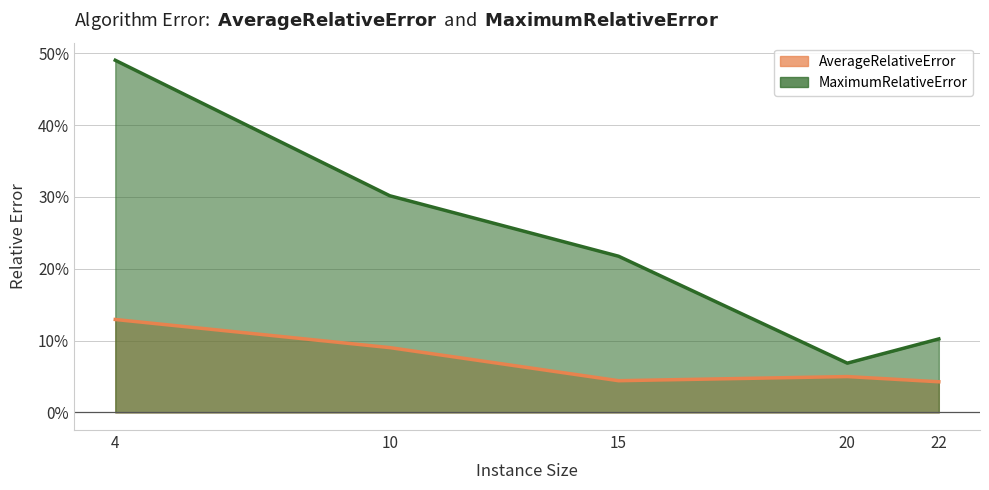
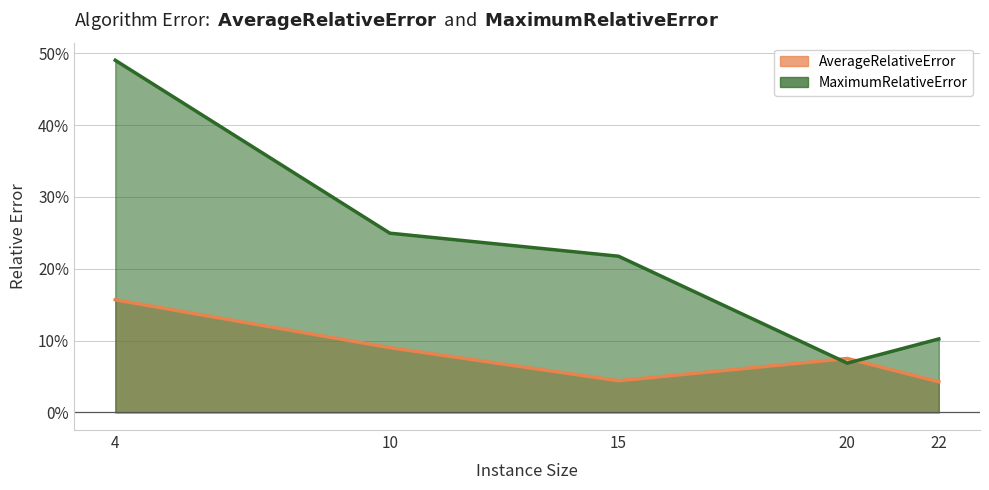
  {
    "AverageRelativeError": {
-     "4": "13%",
+     "4": "16%",
      "10": "9%",
      "15": "4%",
-     "20": "5%",
+     "20": "8%",
      "22": "4%"
    },
    "MaximumRelativeError": {
      "4": "49%",
-     "10": "30%",
+     "10": "25%",
      "15": "22%",
      "20": "7%",
      "22": "10%"
    }
  }
